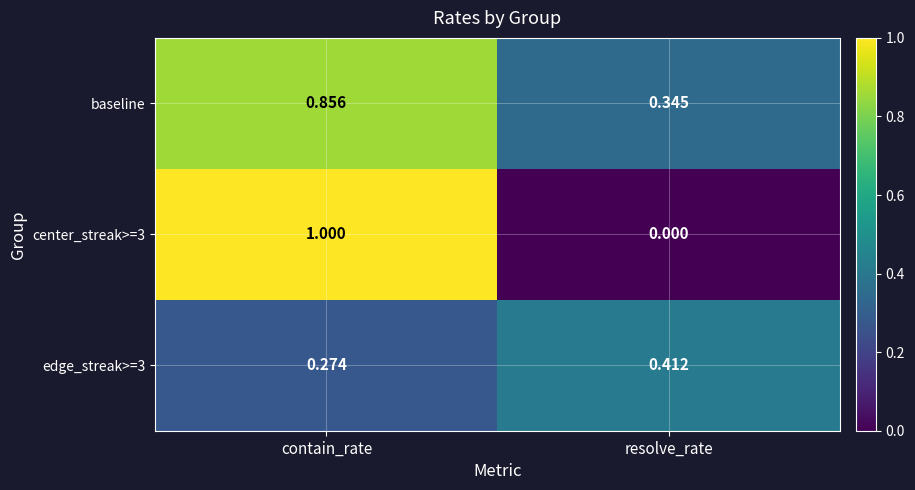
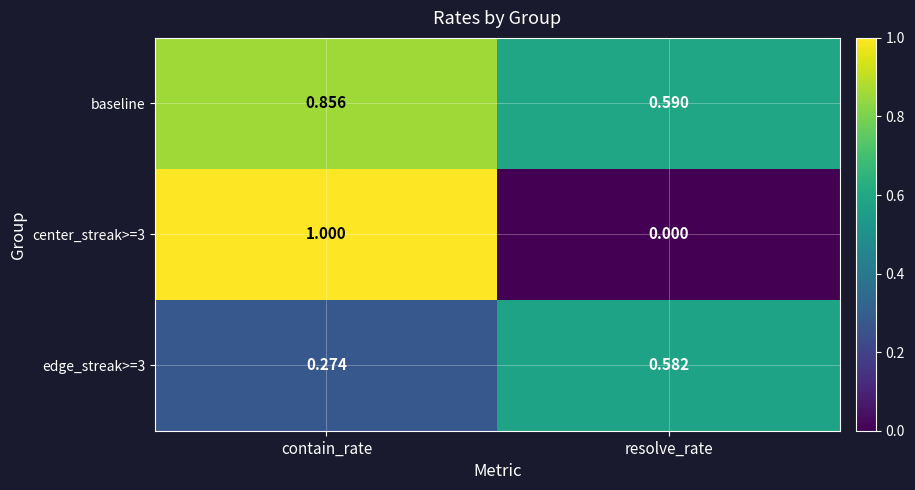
  {
    "baseline": {
      "contain_rate": 0.856,
-     "resolve_rate": 0.345
+     "resolve_rate": 0.590
    },
    "center_streak>=3": {
      "contain_rate": 1.000,
      "resolve_rate": 0.000
    },
    "edge_streak>=3": {
      "contain_rate": 0.274,
-     "resolve_rate": 0.412
+     "resolve_rate": 0.582
    }
  }
